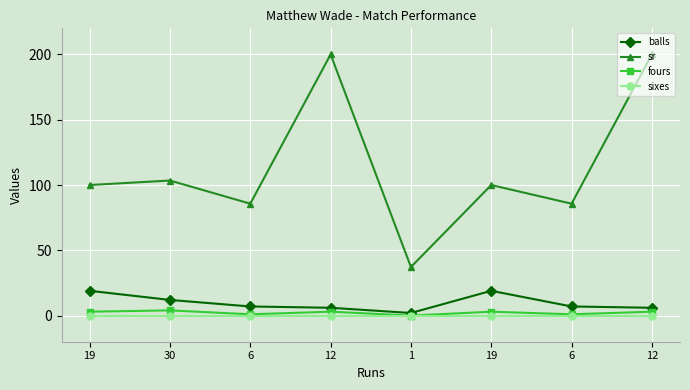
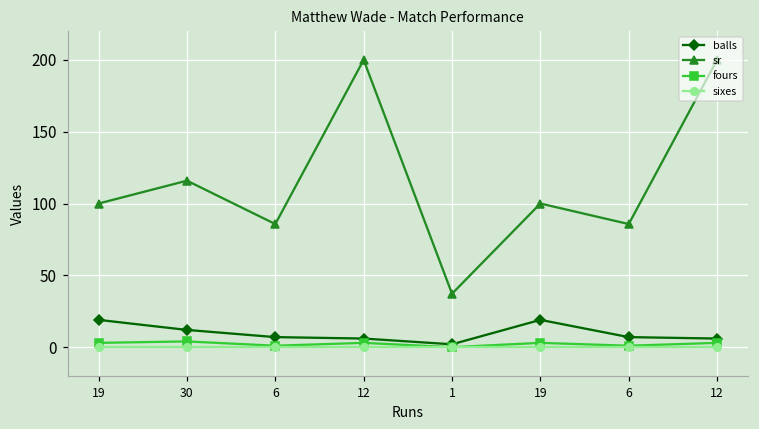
  {
    "balls": {
      "30": 12,
      "1": 2
    },
    "sr": {
-     "30": 103,
+     "30": 116,
      "1": 37
    },
    "fours": {
      "30": 4
    },
    "sixes": {
      "30": 0
    }
  }
